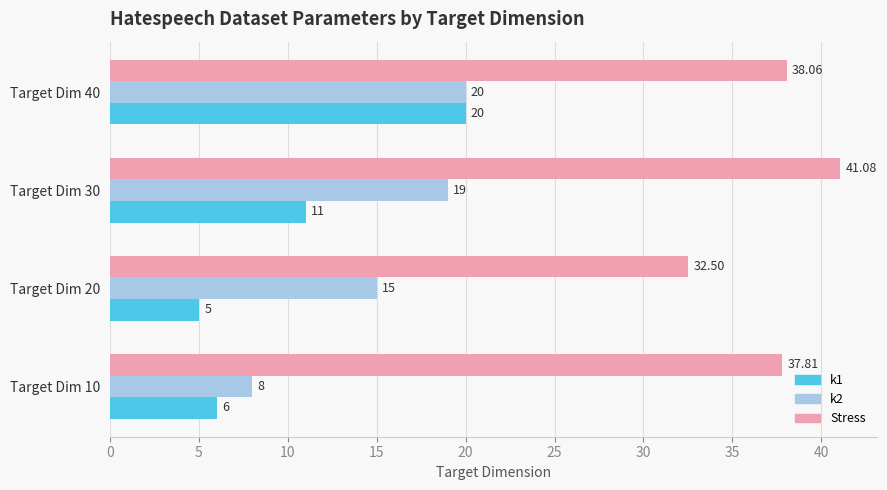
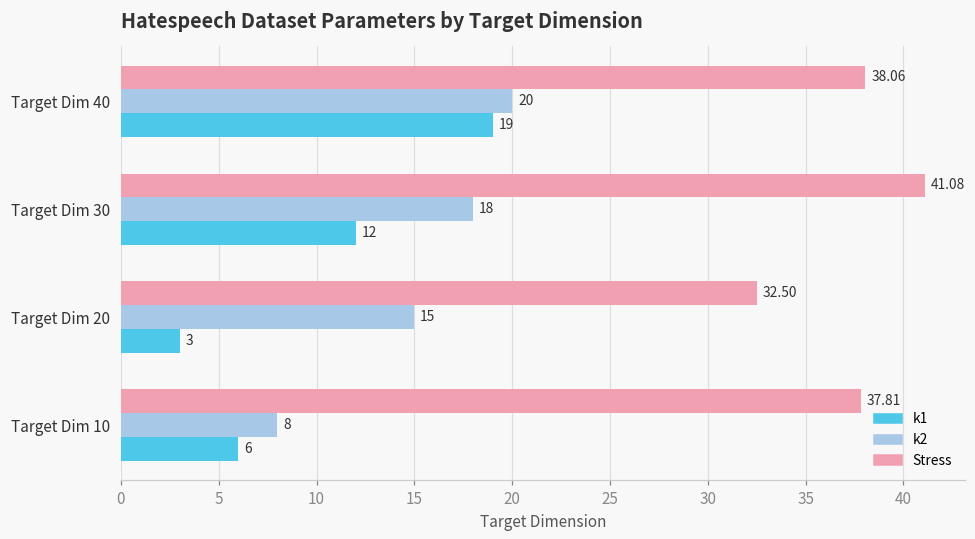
  {
    "k1": {
-     "Target Dim 40": 20,
-     "Target Dim 30": 11,
-     "Target Dim 20": 5,
+     "Target Dim 40": 19,
+     "Target Dim 30": 12,
+     "Target Dim 20": 3,
      "Target Dim 10": 6
    },
    "k2": {
      "Target Dim 40": 20,
-     "Target Dim 30": 19,
+     "Target Dim 30": 18,
      "Target Dim 20": 15,
      "Target Dim 10": 8
    },
    "Stress": {
      "Target Dim 40": 38.06,
      "Target Dim 30": 41.08,
      "Target Dim 20": 32.50,
      "Target Dim 10": 37.81
    }
  }
